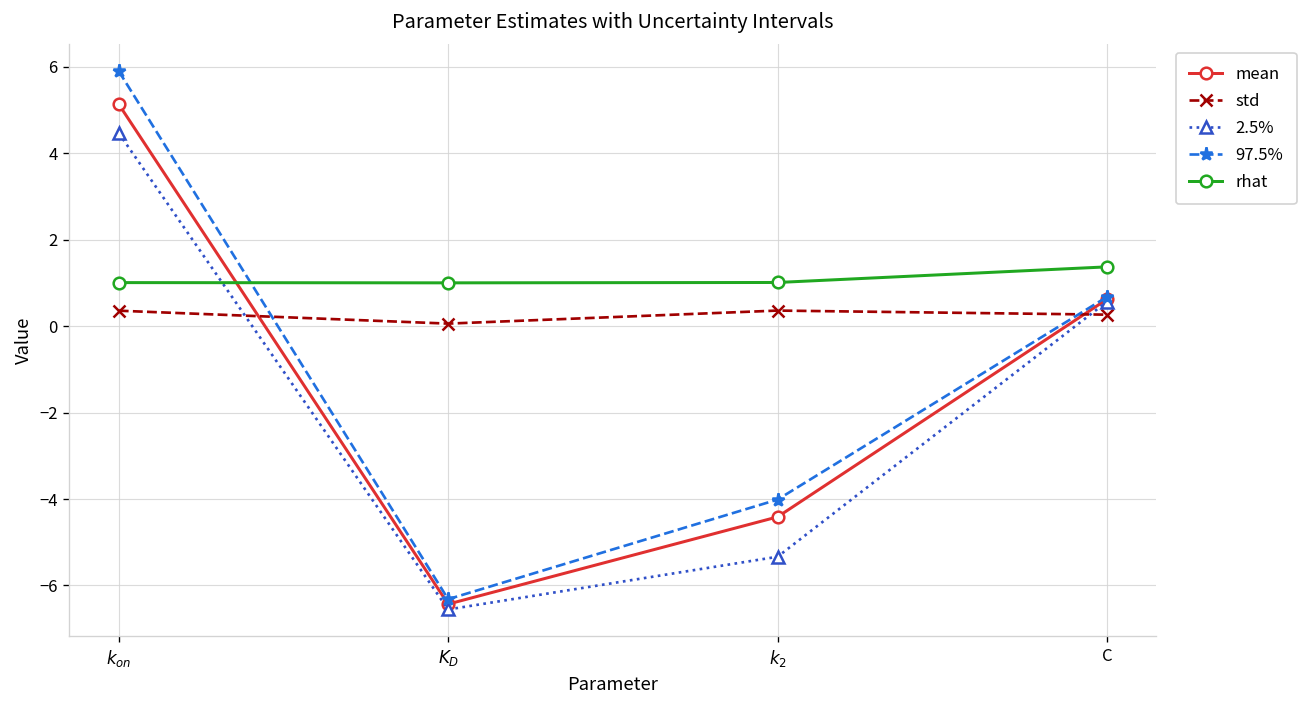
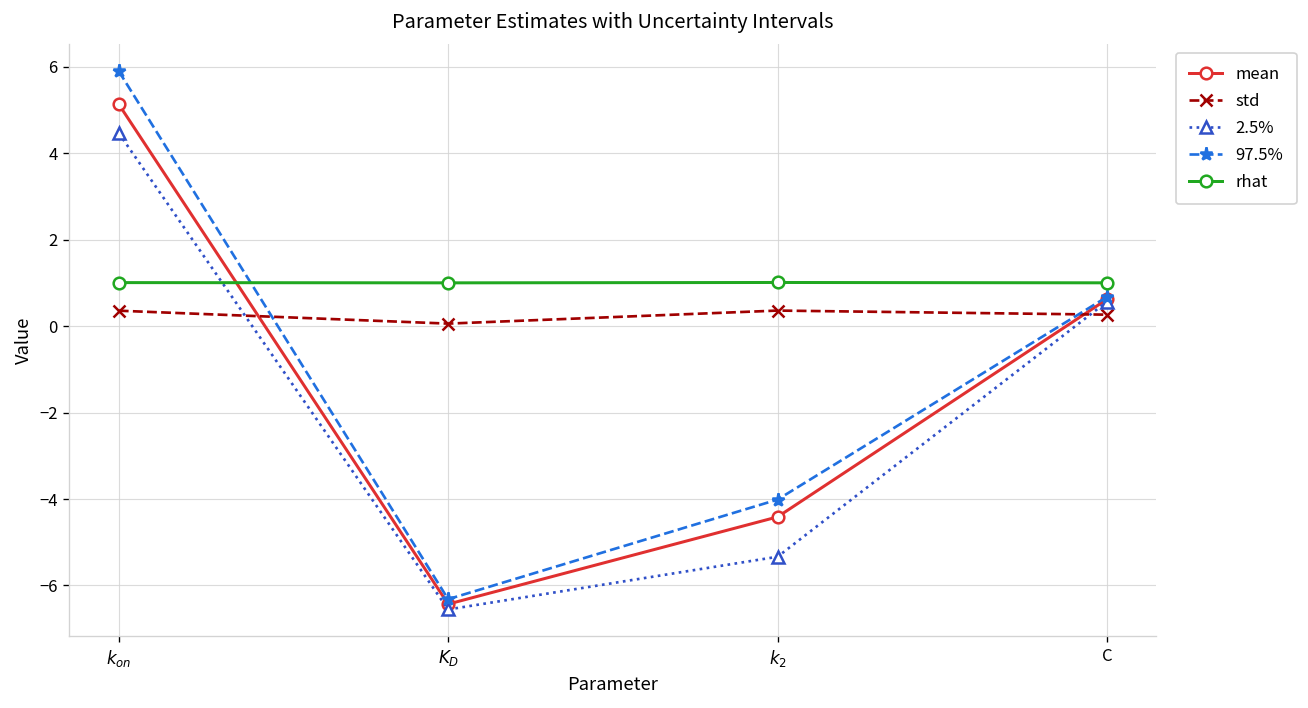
  {
    "std": {
      "C": 0.3
    },
    "rhat": {
-     "C": 1.4
+     "C": 1.0
    }
  }
